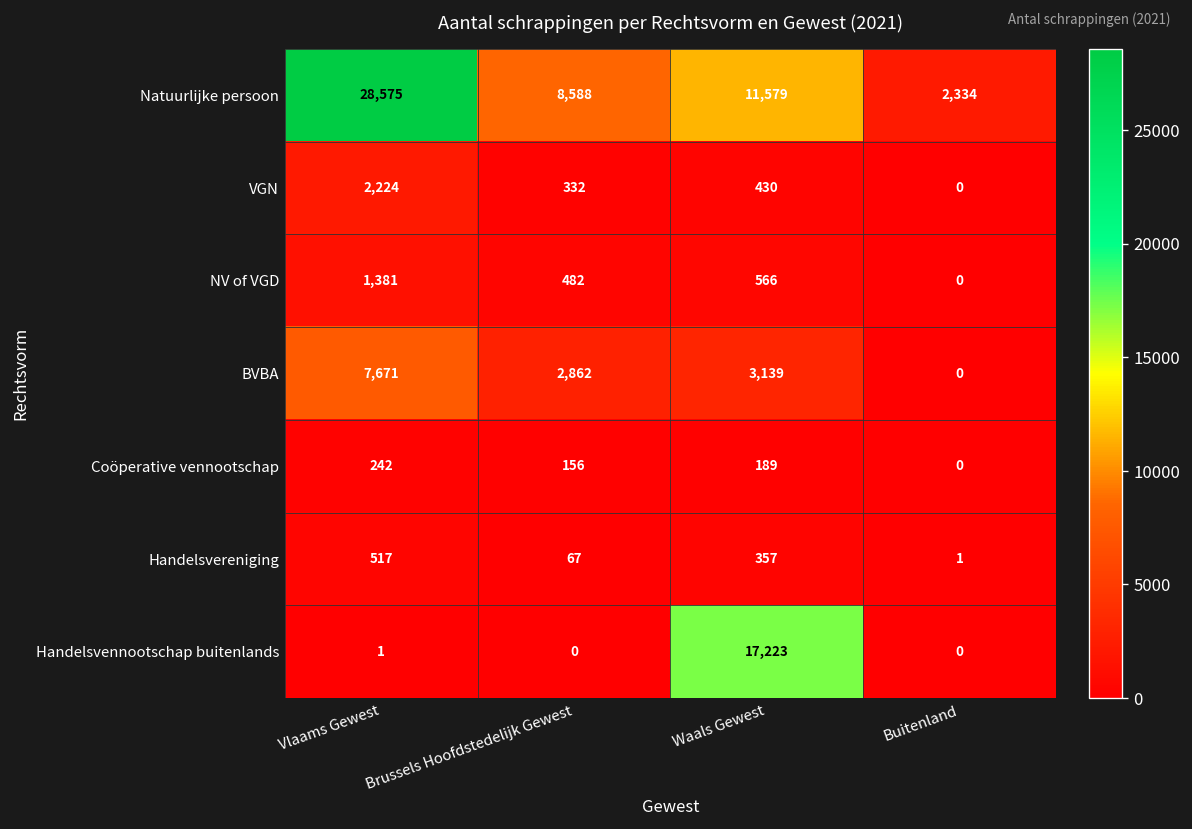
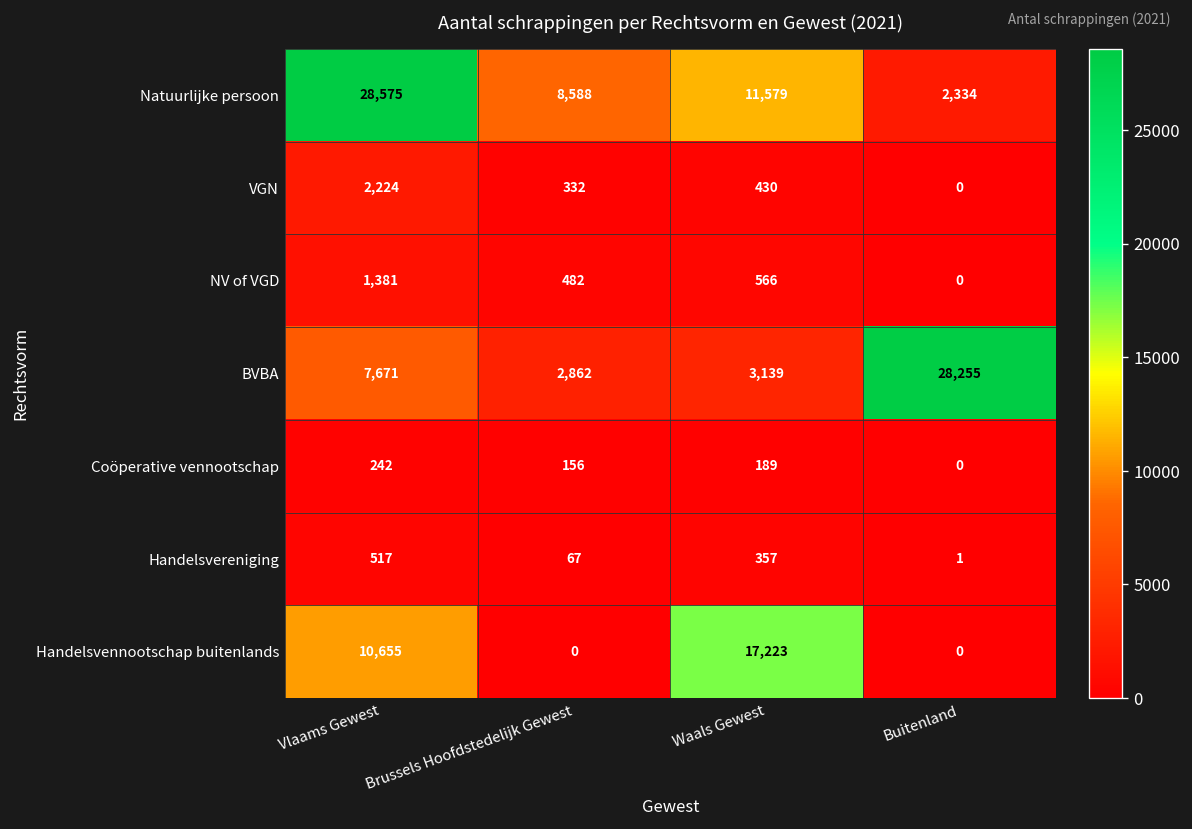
  {
    "Natuurlijke persoon": {
      "Vlaams Gewest": "28,575",
      "Brussels Hoofdstedelijk Gewest": "8,588",
      "Waals Gewest": "11,579",
      "Buitenland": "2,334"
    },
    "VGN": {
      "Vlaams Gewest": "2,224",
      "Brussels Hoofdstedelijk Gewest": "332",
      "Waals Gewest": "430",
      "Buitenland": "0"
    },
    "NV of VGD": {
      "Vlaams Gewest": "1,381",
      "Brussels Hoofdstedelijk Gewest": "482",
      "Waals Gewest": "566",
      "Buitenland": "0"
    },
    "BVBA": {
      "Vlaams Gewest": "7,671",
      "Brussels Hoofdstedelijk Gewest": "2,862",
      "Waals Gewest": "3,139",
-     "Buitenland": "0"
+     "Buitenland": "28,255"
    },
    "Coöperative vennootschap": {
      "Vlaams Gewest": "242",
      "Brussels Hoofdstedelijk Gewest": "156",
      "Waals Gewest": "189",
      "Buitenland": "0"
    },
    "Handelsvereniging": {
      "Vlaams Gewest": "517",
      "Brussels Hoofdstedelijk Gewest": "67",
      "Waals Gewest": "357",
      "Buitenland": "1"
    },
    "Handelsvennootschap buitenlands": {
-     "Vlaams Gewest": "1",
+     "Vlaams Gewest": "10,655",
      "Brussels Hoofdstedelijk Gewest": "0",
      "Waals Gewest": "17,223",
      "Buitenland": "0"
    }
  }
